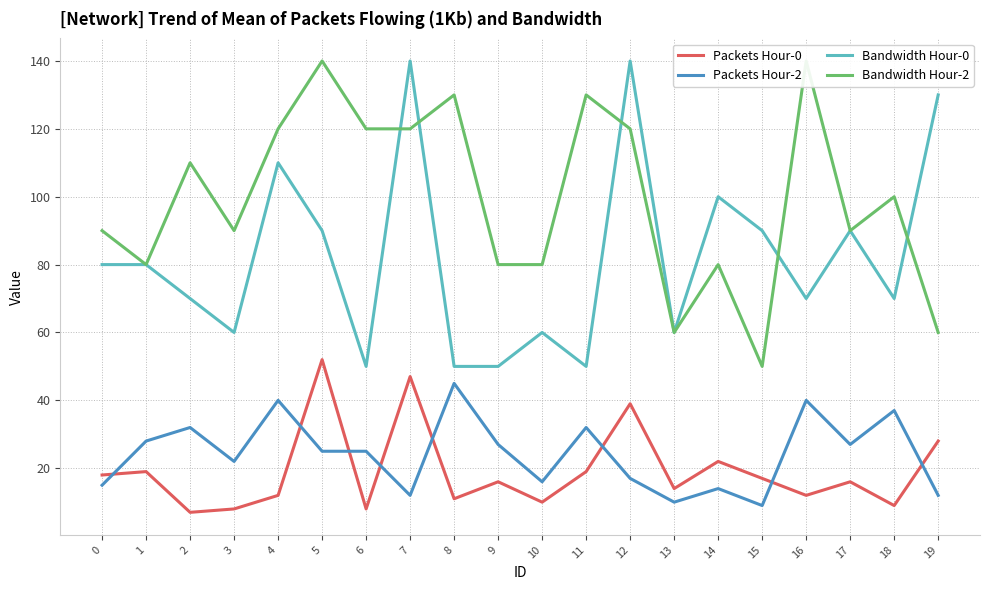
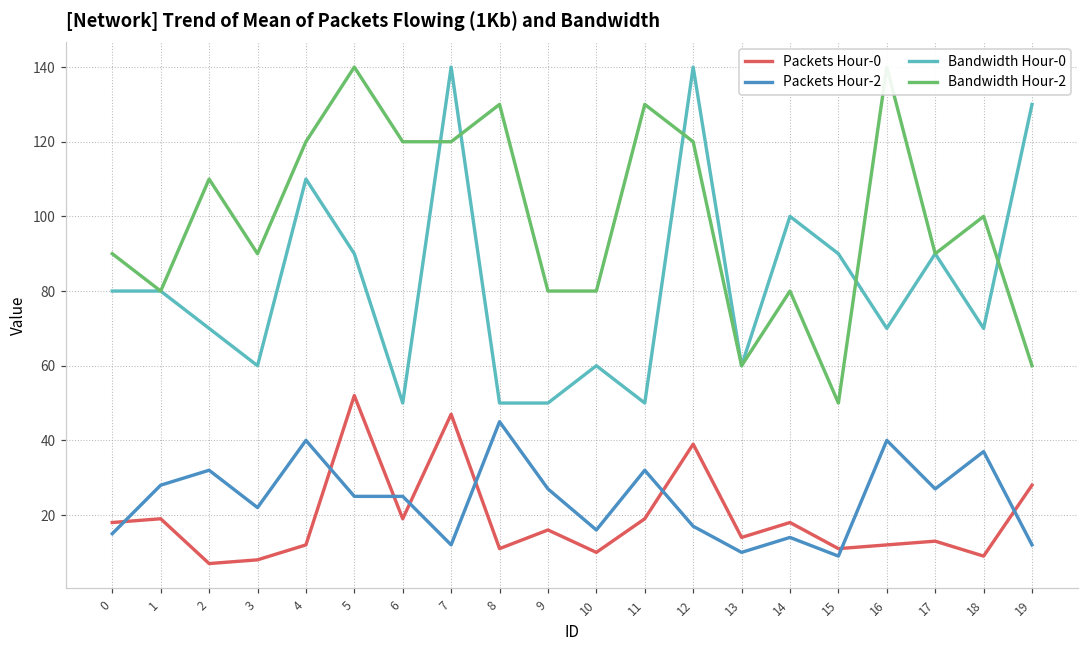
  {
    "Packets Hour-0": {
      "0": 18,
      "1": 19,
      "2": 7,
      "3": 8,
      "4": 12,
      "5": 52,
-     "6": 8,
+     "6": 19,
      "7": 47,
      "8": 11,
      "9": 16,
      "10": 10,
      "11": 19,
      "12": 39,
      "13": 14,
-     "14": 22,
-     "15": 17,
+     "14": 18,
+     "15": 11,
      "16": 12,
-     "17": 16,
+     "17": 13,
      "18": 9,
      "19": 28
    },
    "Bandwidth Hour-2": {
      "0": 90,
      "2": 110,
      "3": 90,
      "4": 120,
      "5": 140,
      "6": 120,
      "7": 120,
      "8": 130,
      "9": 80,
      "10": 80,
      "11": 130,
      "12": 120,
      "14": 80,
      "15": 50,
      "18": 100,
      "19": 60
    }
  }
